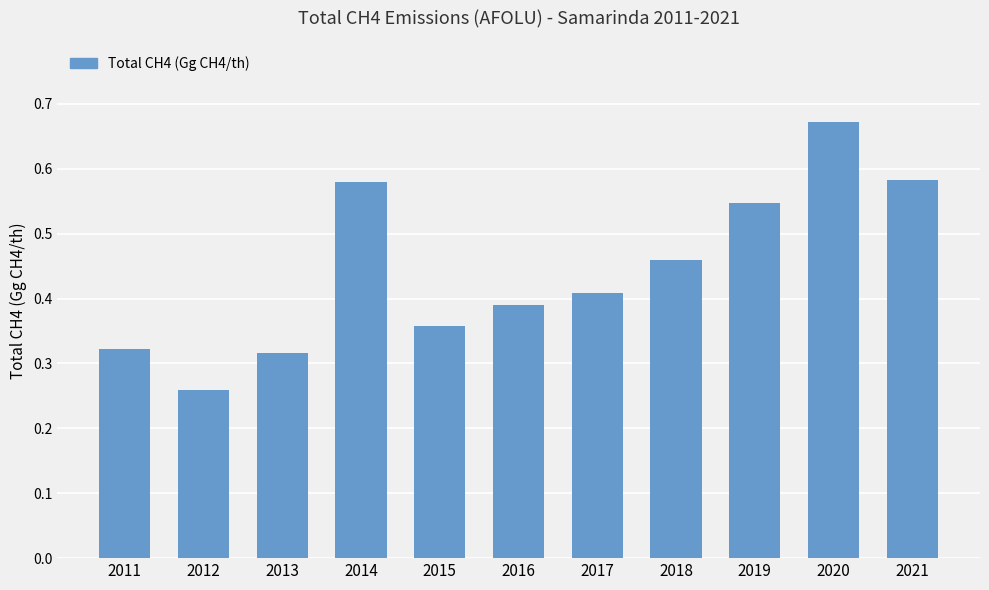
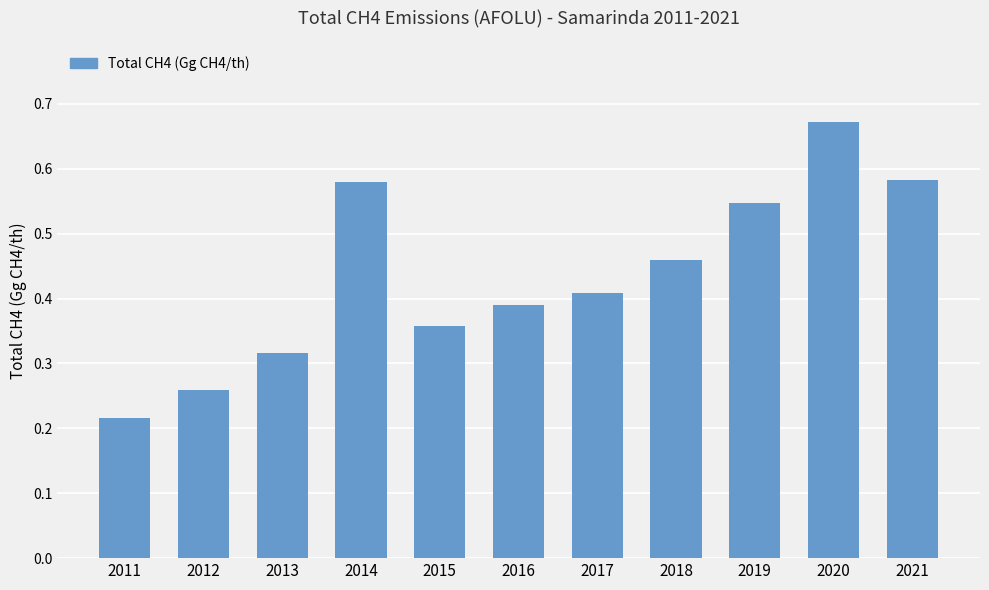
  {
-   "2011": 0.32,
+   "2011": 0.22,
    "2012": 0.26,
    "2013": 0.32,
    "2014": 0.58,
    "2015": 0.36,
    "2016": 0.39,
    "2017": 0.41,
    "2018": 0.46,
    "2019": 0.55,
    "2020": 0.67,
    "2021": 0.58
  }
